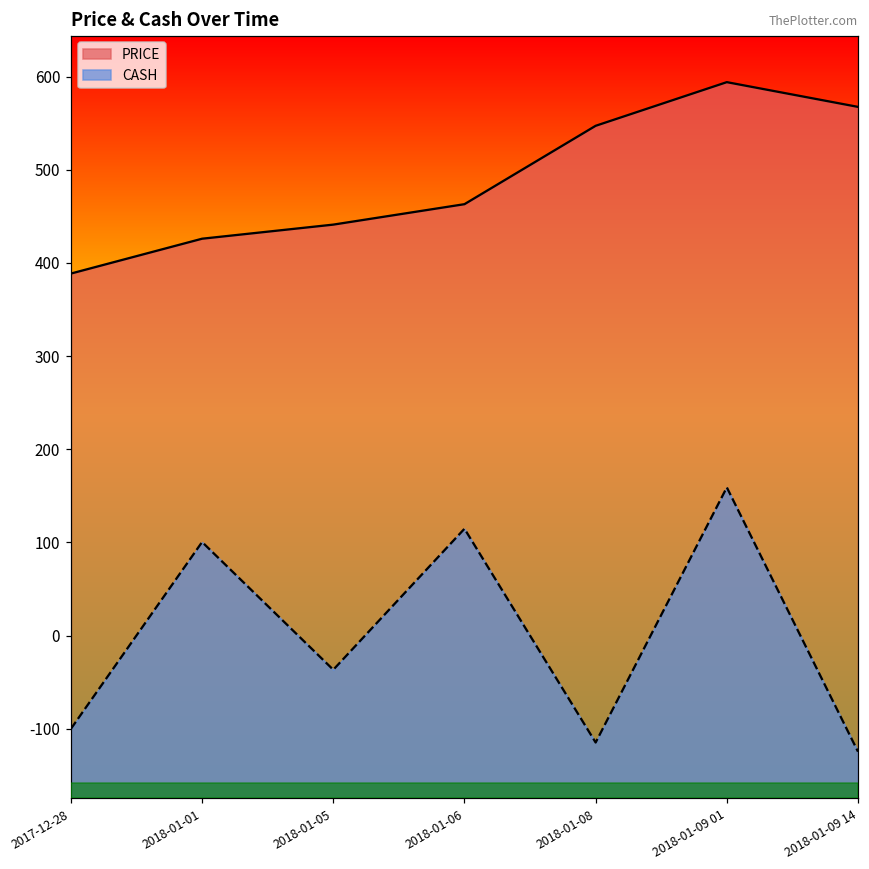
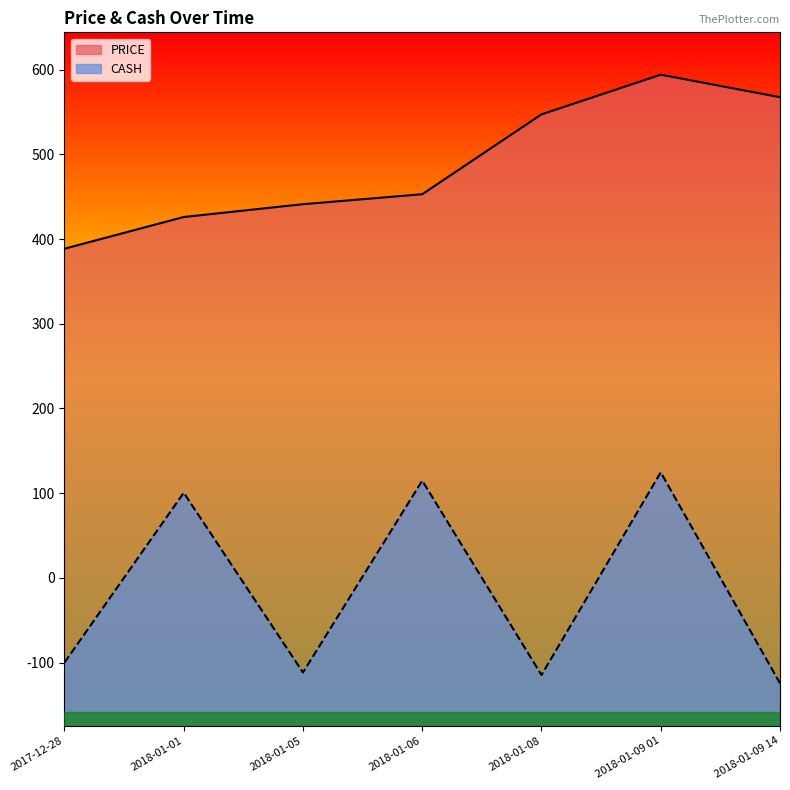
  {
    "PRICE": {
      "2017-12-28": 390,
      "2018-01-01": 430,
      "2018-01-05": 440,
-     "2018-01-06": 460,
+     "2018-01-06": 450,
      "2018-01-08": 550,
      "2018-01-09 01": 590,
      "2018-01-09 14": 570
    },
    "CASH": {
      "2017-12-28": -100,
      "2018-01-01": 100,
-     "2018-01-05": -40,
+     "2018-01-05": -110,
      "2018-01-06": 110,
      "2018-01-08": -110,
-     "2018-01-09 01": 160,
+     "2018-01-09 01": 120,
      "2018-01-09 14": -120
    }
  }
